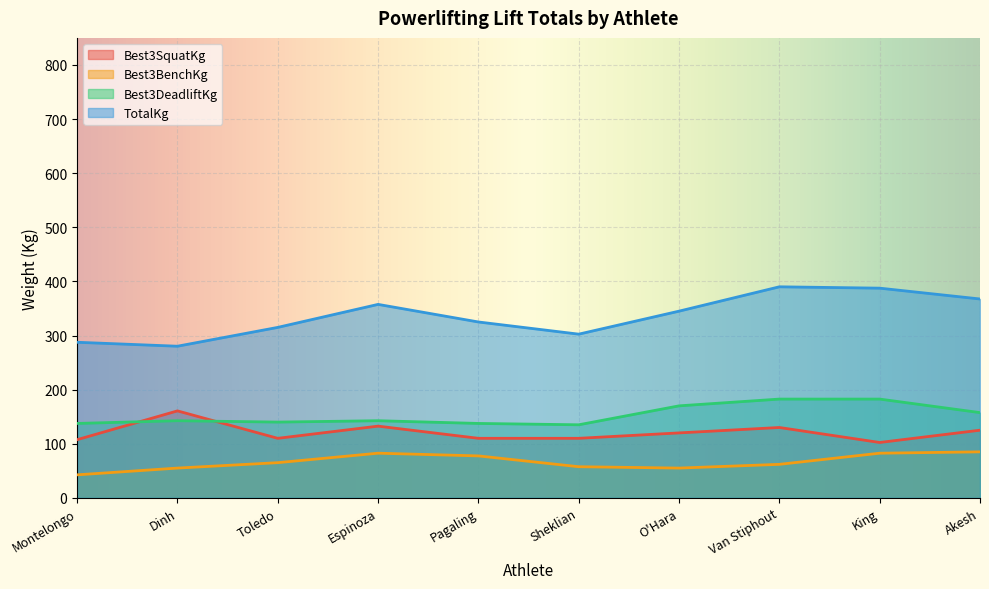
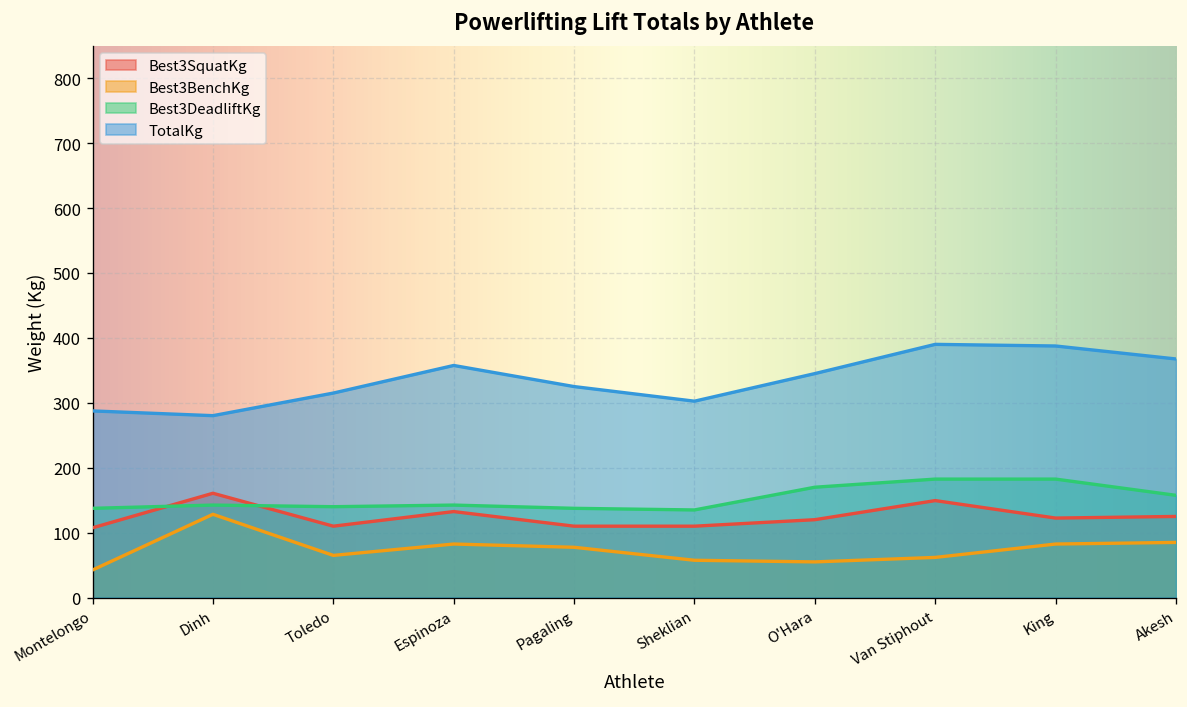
  {
    "Best3SquatKg": {
      "Montelongo": 110,
      "Dinh": 160,
      "Toledo": 110,
      "Espinoza": 130,
      "Pagaling": 110,
      "Sheklian": 110,
      "O'Hara": 120,
-     "Van Stiphout": 130,
-     "King": 100,
+     "Van Stiphout": 150,
+     "King": 120,
      "Akesh": 130
    },
    "Best3BenchKg": {
      "Montelongo": 40,
-     "Dinh": 60,
+     "Dinh": 130,
      "Toledo": 70,
      "Espinoza": 80,
      "Pagaling": 80,
      "Sheklian": 60,
      "O'Hara": 60,
      "Van Stiphout": 60,
      "King": 80,
      "Akesh": 90
    },
    "Best3DeadliftKg": {
      "Montelongo": 140,
      "Dinh": 140,
      "Toledo": 140,
      "Espinoza": 140,
      "Pagaling": 140,
      "Sheklian": 140,
      "O'Hara": 170,
      "Van Stiphout": 180,
      "King": 180,
      "Akesh": 160
    },
    "TotalKg": {
      "Montelongo": 290,
      "Dinh": 280,
      "Toledo": 320,
      "Espinoza": 360,
      "Pagaling": 330,
      "Sheklian": 300,
      "O'Hara": 350,
      "Van Stiphout": 390,
      "King": 390,
      "Akesh": 370
    }
  }
